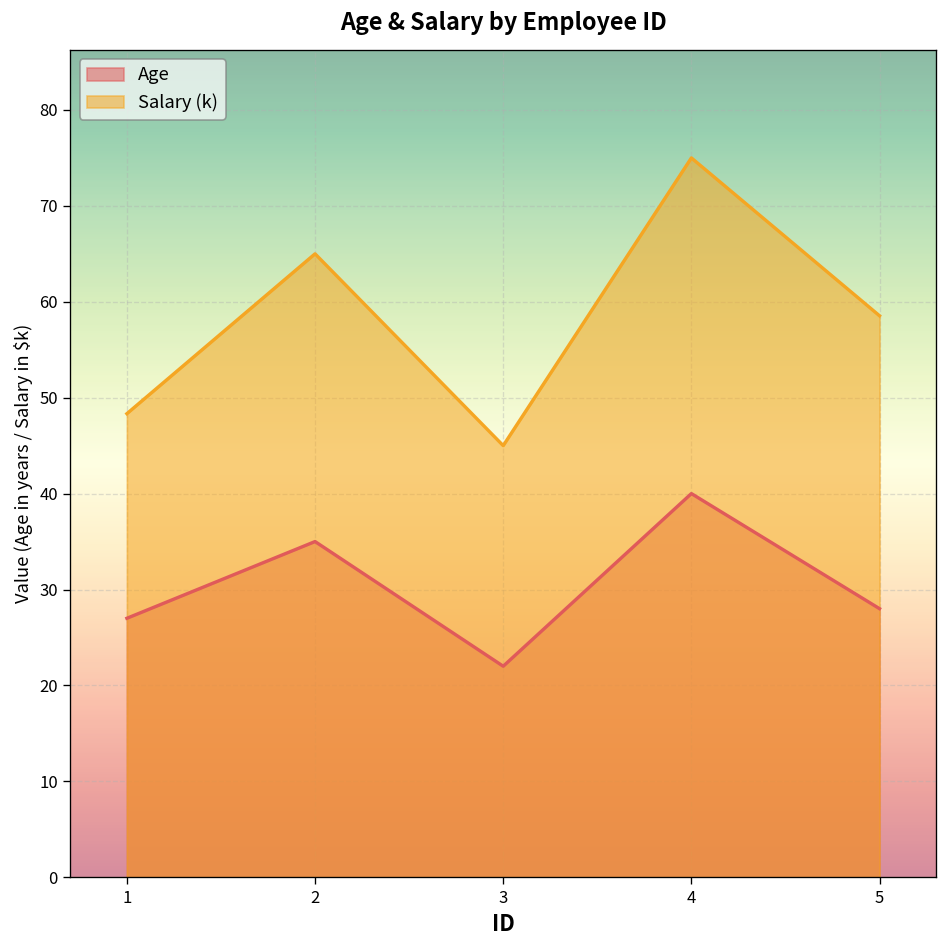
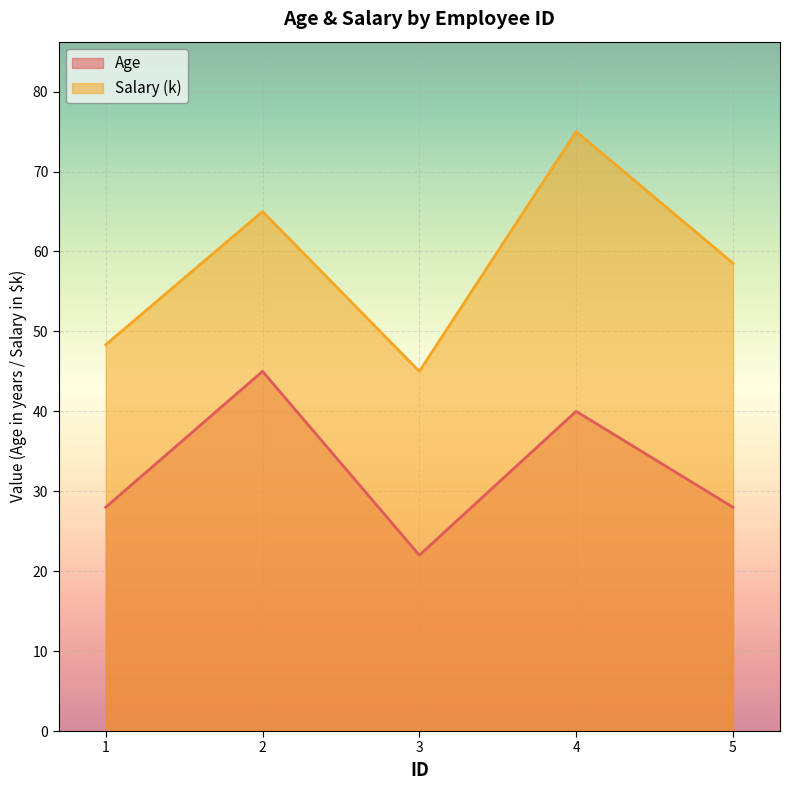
  {
    "Age": {
-     "1": 27,
-     "2": 35,
+     "1": 28,
+     "2": 45,
      "3": 22,
      "4": 40,
      "5": 28
    },
    "Salary (k)": {
      "1": 48,
      "2": 65,
      "3": 45,
      "4": 75,
      "5": 59
    }
  }
